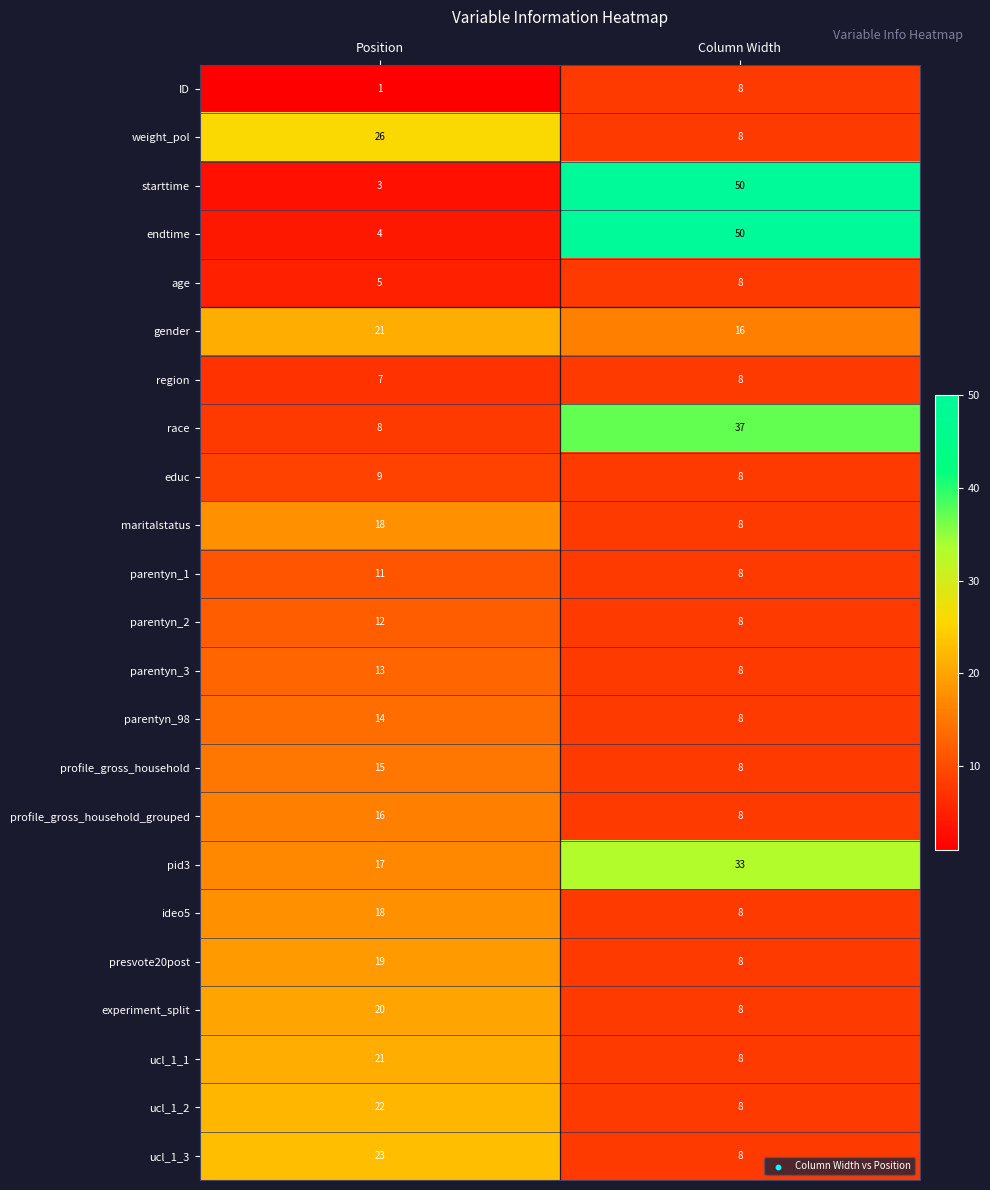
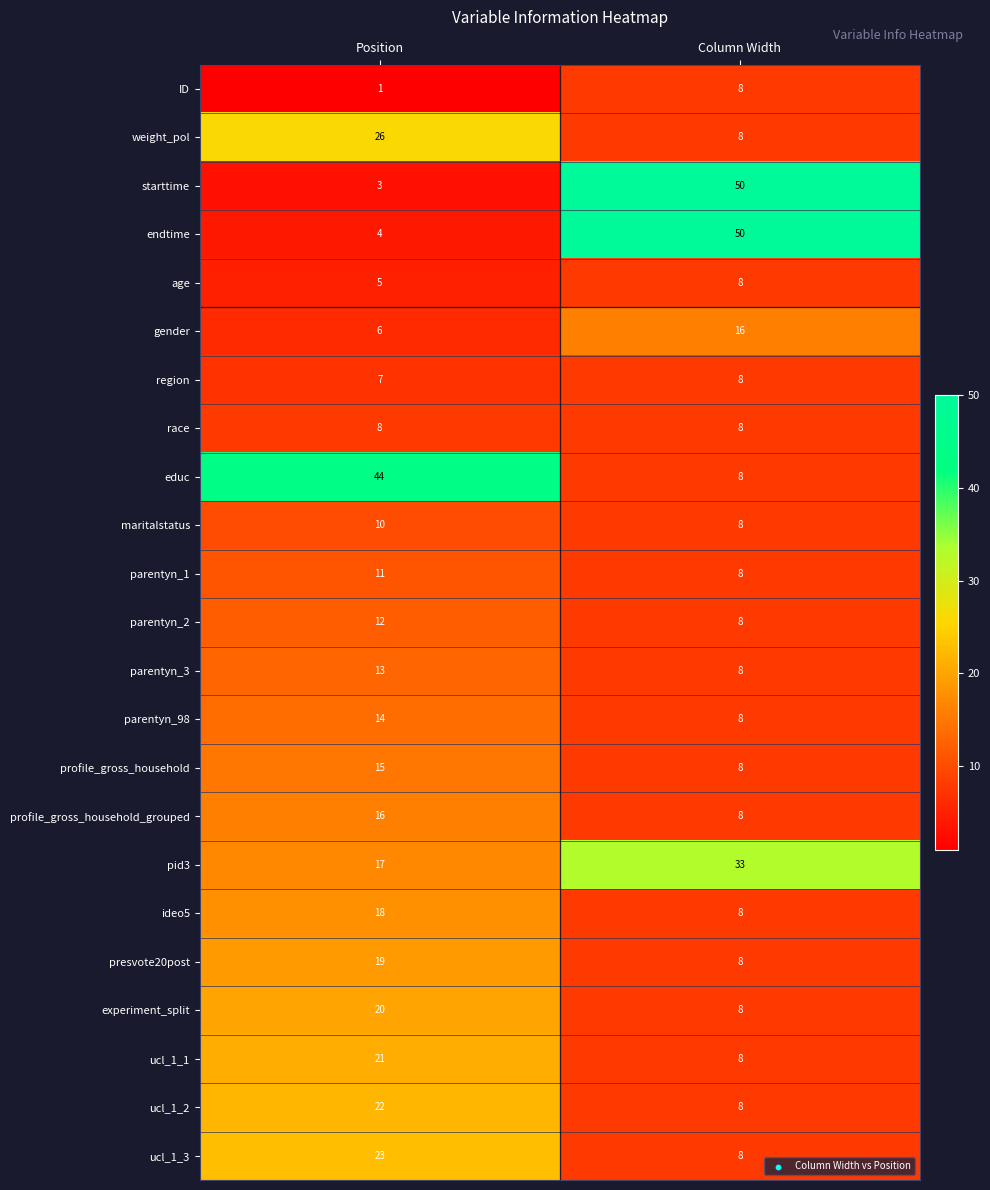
  {
    "ID": {
      "Position": 1,
      "Column Width": 8
    },
    "weight_pol": {
      "Position": 26,
      "Column Width": 8
    },
    "starttime": {
      "Position": 3,
      "Column Width": 50
    },
    "endtime": {
      "Position": 4,
      "Column Width": 50
    },
    "age": {
      "Position": 5,
      "Column Width": 8
    },
    "gender": {
-     "Position": 21,
+     "Position": 6,
      "Column Width": 16
    },
    "region": {
      "Position": 7,
      "Column Width": 8
    },
    "race": {
      "Position": 8,
-     "Column Width": 37
+     "Column Width": 8
    },
    "educ": {
-     "Position": 9,
+     "Position": 44,
      "Column Width": 8
    },
    "maritalstatus": {
-     "Position": 18,
+     "Position": 10,
      "Column Width": 8
    },
    "parentyn_1": {
      "Position": 11,
      "Column Width": 8
    },
    "parentyn_2": {
      "Position": 12,
      "Column Width": 8
    },
    "parentyn_3": {
      "Position": 13,
      "Column Width": 8
    },
    "parentyn_98": {
      "Position": 14,
      "Column Width": 8
    },
    "profile_gross_household": {
      "Position": 15,
      "Column Width": 8
    },
    "profile_gross_household_grouped": {
      "Position": 16,
      "Column Width": 8
    },
    "pid3": {
      "Position": 17,
      "Column Width": 33
    },
    "ideo5": {
      "Position": 18,
      "Column Width": 8
    },
    "presvote20post": {
      "Position": 19,
      "Column Width": 8
    },
    "experiment_split": {
      "Position": 20,
      "Column Width": 8
    },
    "ucl_1_1": {
      "Position": 21,
      "Column Width": 8
    },
    "ucl_1_2": {
      "Position": 22,
      "Column Width": 8
    },
    "ucl_1_3": {
      "Position": 23,
      "Column Width": 8
    }
  }
